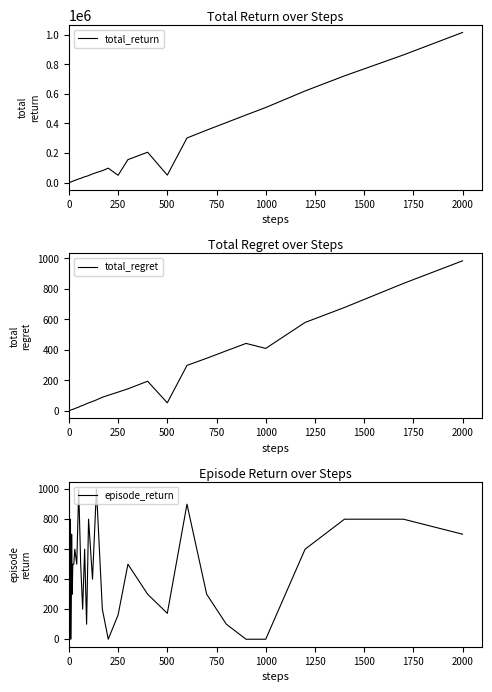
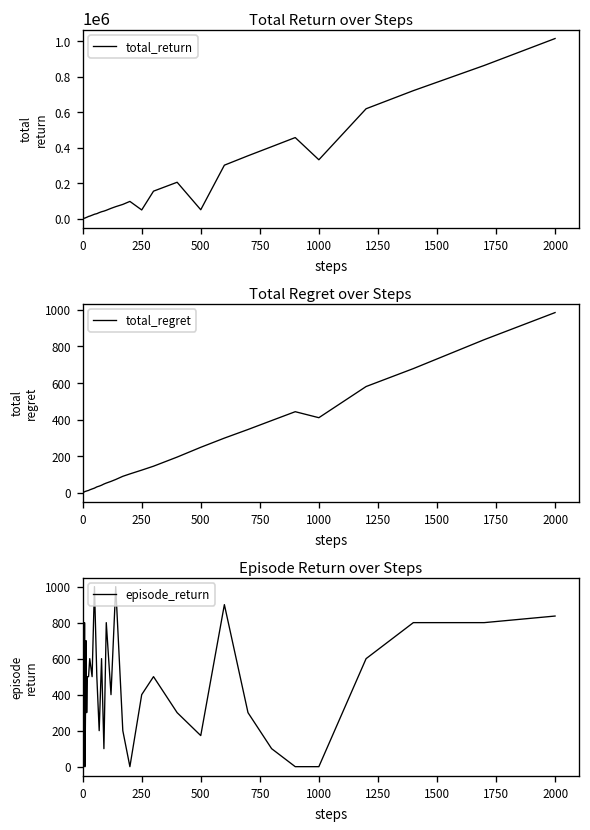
  {
    "Total Return over Steps": {
      "250": 50000,
      "500": 50000,
-     "1000": 510000,
+     "1000": 330000,
      "2000": 1020000
    },
    "Total Regret over Steps": {
      "250": 120,
-     "500": 50,
+     "500": 250,
      "1000": 410,
      "2000": 980
    },
    "Episode Return over Steps": {
-     "250": 160,
+     "250": 400,
      "500": 170,
      "1000": 0,
-     "2000": 700
+     "2000": 840
    }
  }
